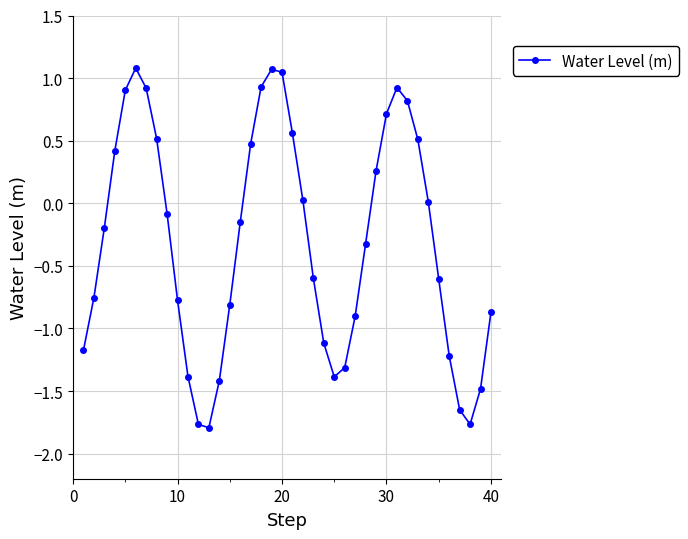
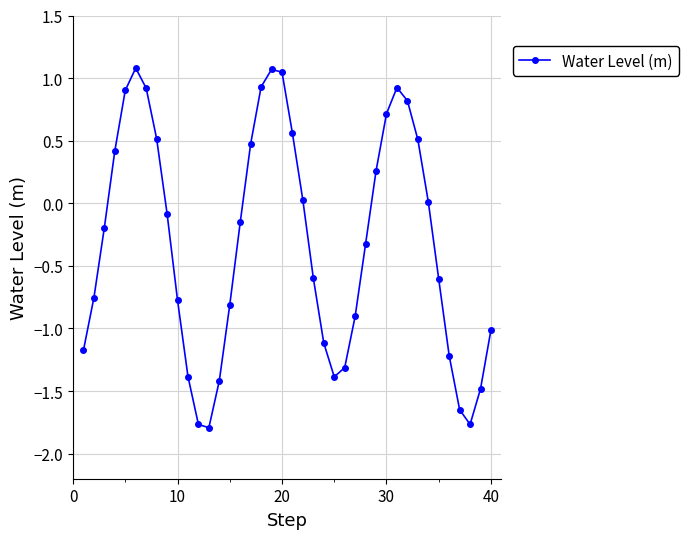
  {
    "10": -0.77,
    "20": 1.05,
    "30": 0.72,
-   "40": -0.87
+   "40": -1.01
  }
